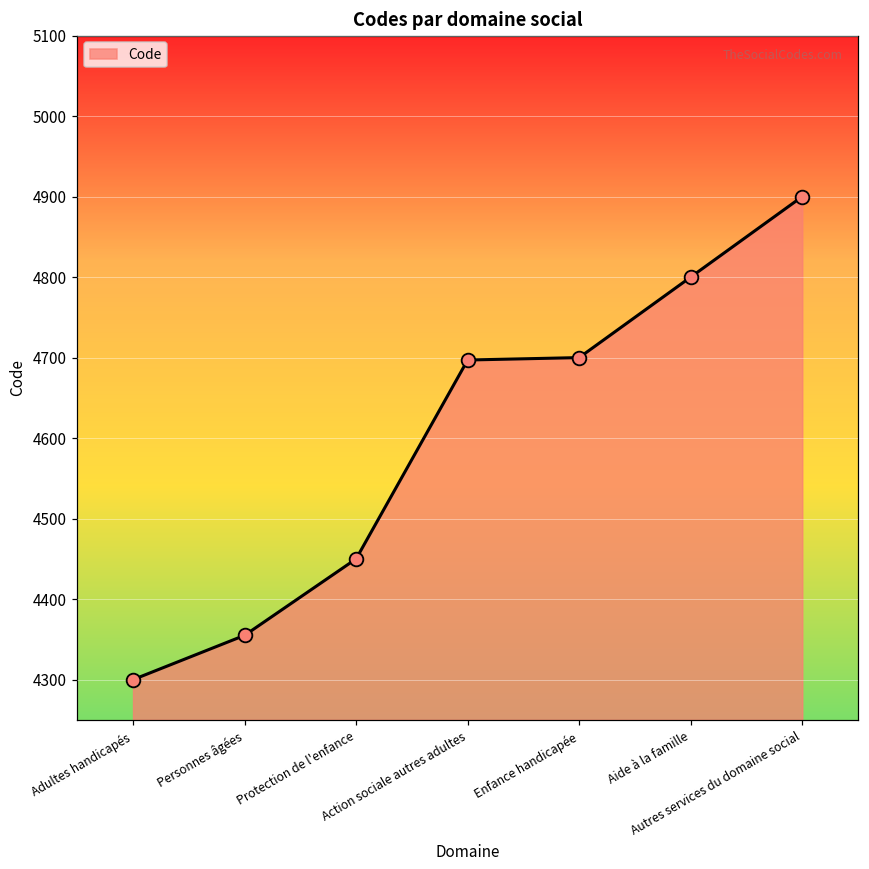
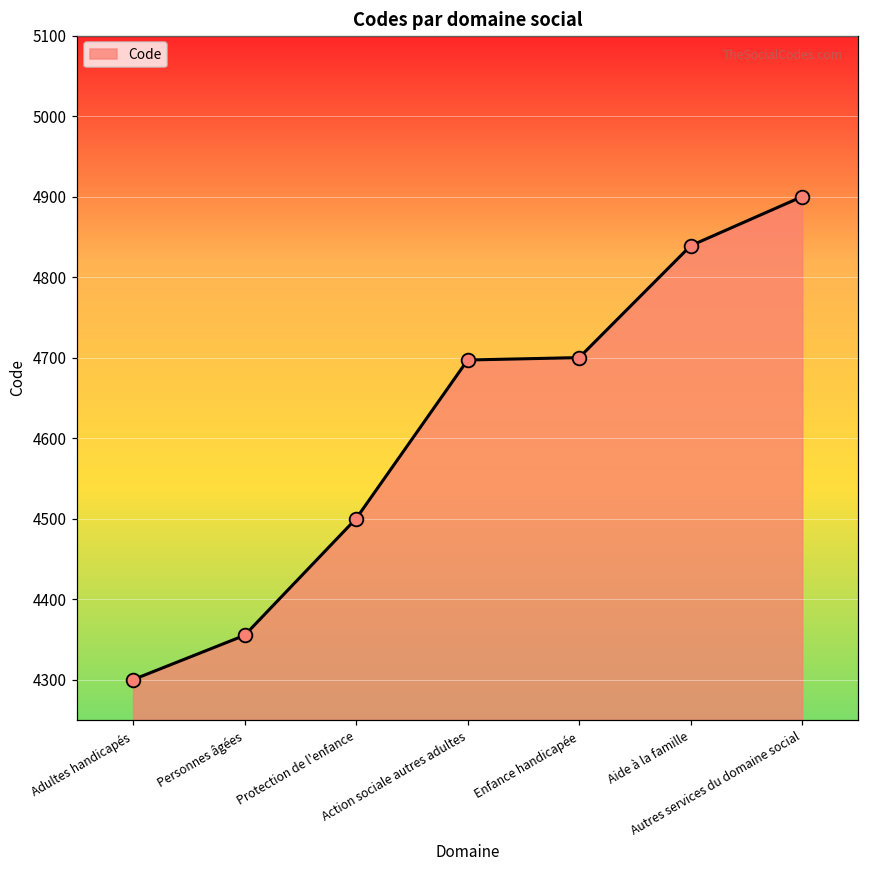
  {
    "Adultes handicapés": 4300,
    "Personnes âgées": 4360,
-   "Protection de l'enfance": 4450,
+   "Protection de l'enfance": 4500,
    "Action sociale autres adultes": 4700,
    "Enfance handicapée": 4700,
-   "Aide à la famille": 4800,
+   "Aide à la famille": 4840,
    "Autres services du domaine social": 4900
  }
